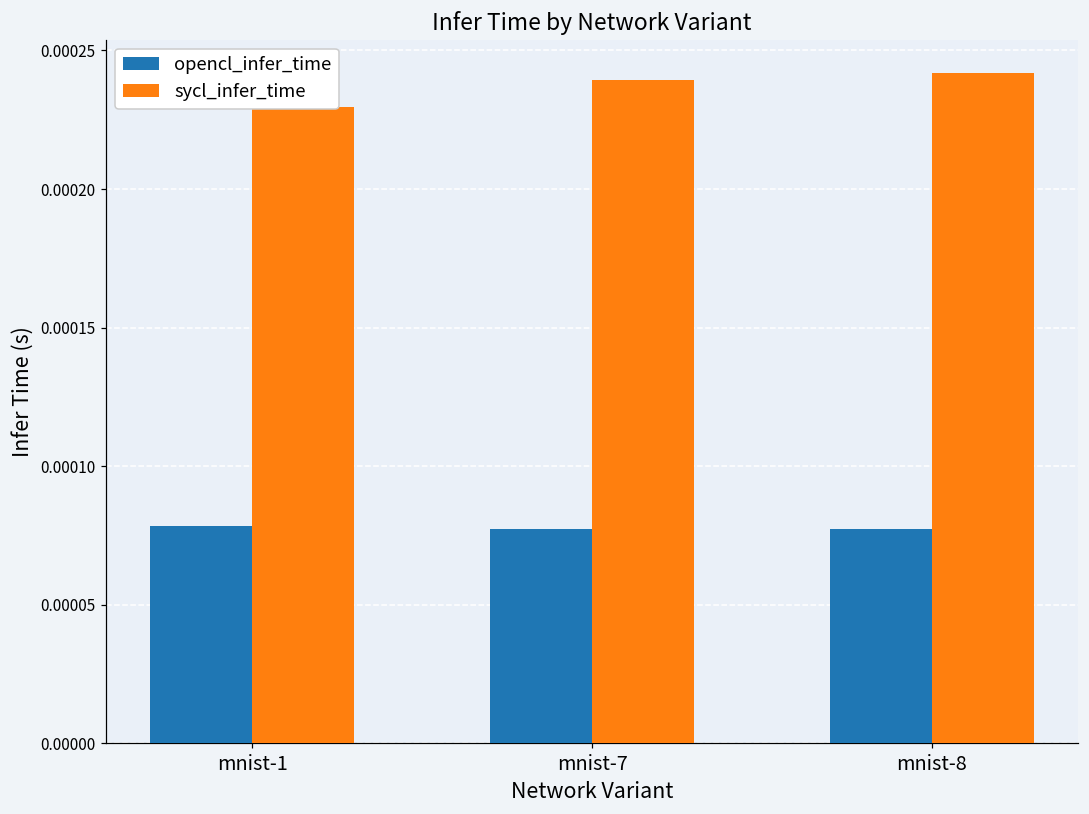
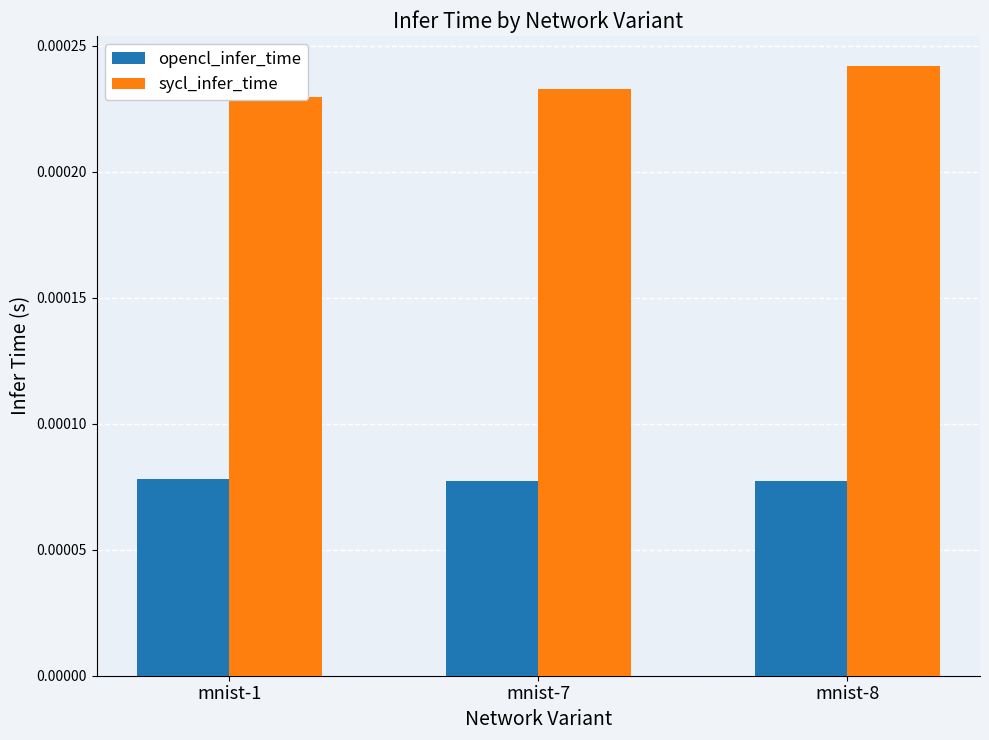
  {
    "opencl_infer_time": {
      "mnist-1": 0.000078,
      "mnist-7": 0.000077,
      "mnist-8": 0.000077
    },
    "sycl_infer_time": {
-     "mnist-7": 0.000240,
+     "mnist-7": 0.000233,
      "mnist-8": 0.000242
    }
  }
